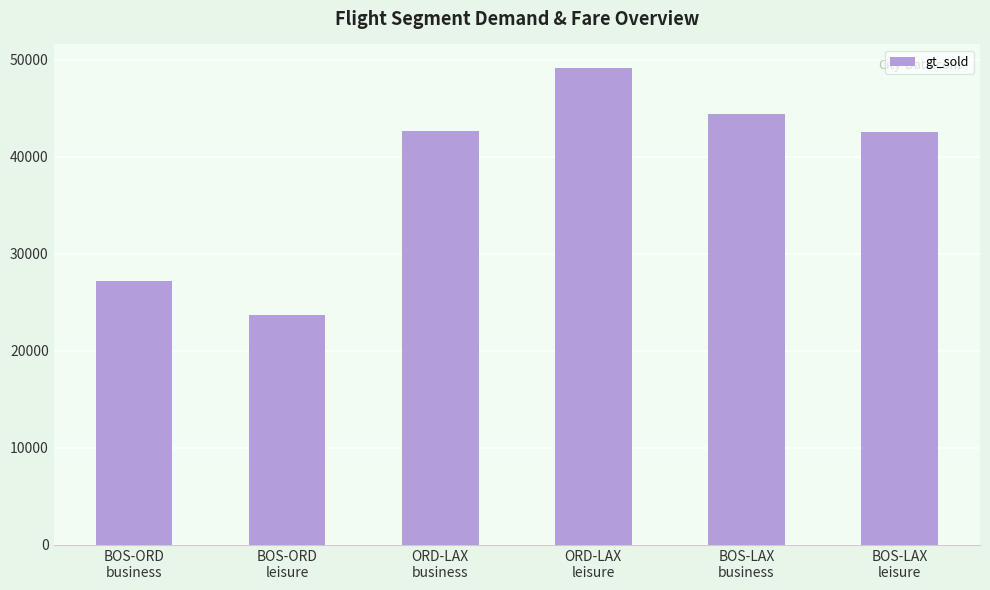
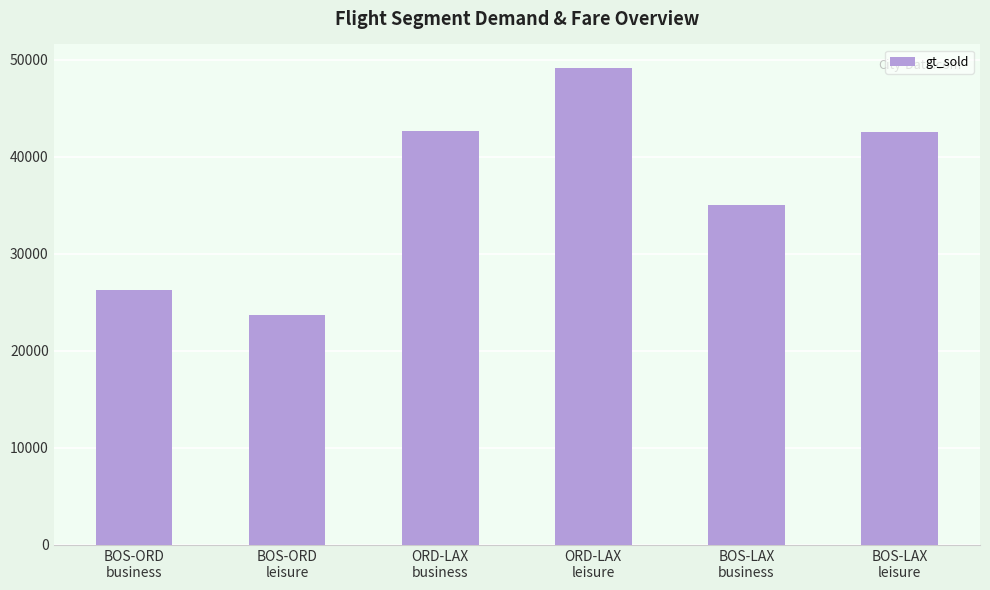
  {
-   "BOS-ORD business": 27000,
+   "BOS-ORD business": 26000,
    "BOS-ORD leisure": 24000,
    "ORD-LAX business": 43000,
    "ORD-LAX leisure": 49000,
-   "BOS-LAX business": 44000,
+   "BOS-LAX business": 35000,
    "BOS-LAX leisure": 43000
  }
